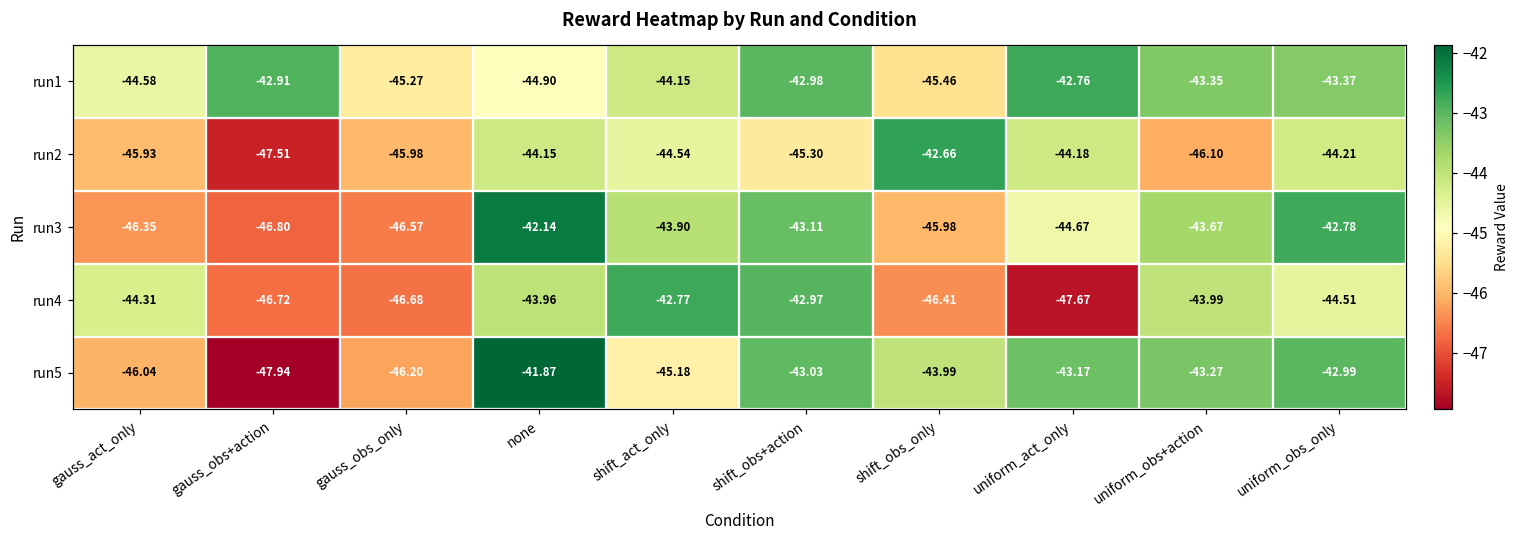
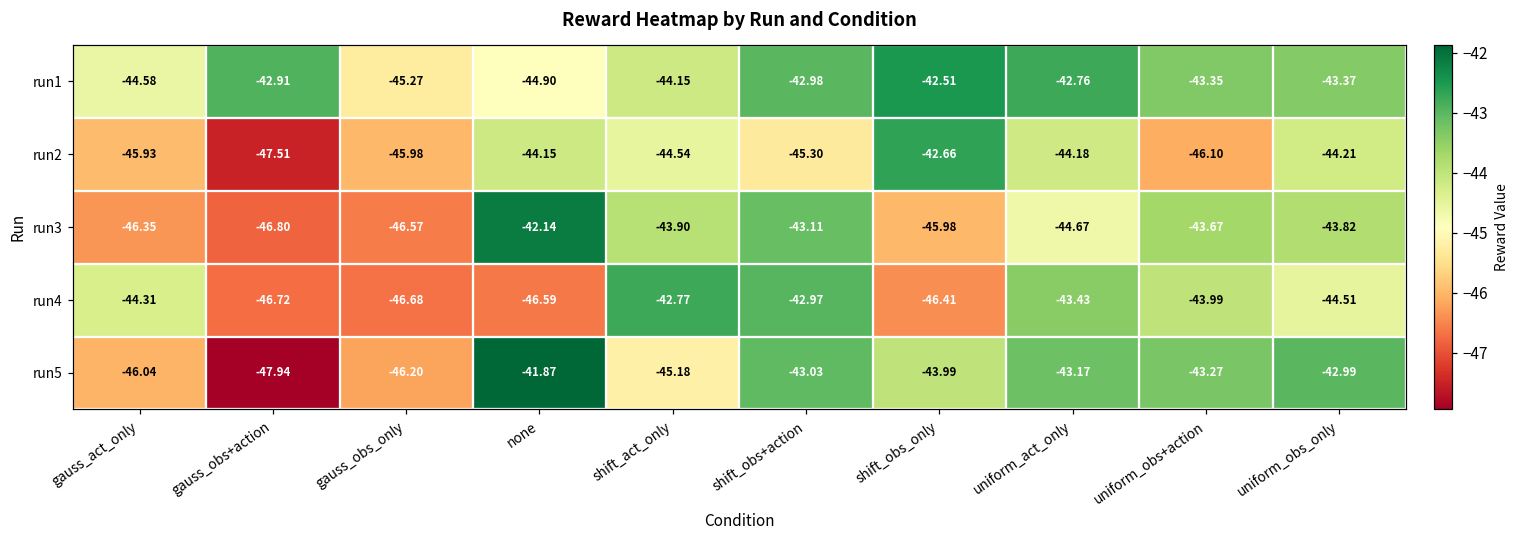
  {
    "run1": {
      "gauss_act_only": -44.58,
      "gauss_obs+action": -42.91,
      "gauss_obs_only": -45.27,
      "none": -44.90,
      "shift_act_only": -44.15,
      "shift_obs+action": -42.98,
-     "shift_obs_only": -45.46,
+     "shift_obs_only": -42.51,
      "uniform_act_only": -42.76,
      "uniform_obs+action": -43.35,
      "uniform_obs_only": -43.37
    },
    "run2": {
      "gauss_act_only": -45.93,
      "gauss_obs+action": -47.51,
      "gauss_obs_only": -45.98,
      "none": -44.15,
      "shift_act_only": -44.54,
      "shift_obs+action": -45.30,
      "shift_obs_only": -42.66,
      "uniform_act_only": -44.18,
      "uniform_obs+action": -46.10,
      "uniform_obs_only": -44.21
    },
    "run3": {
      "gauss_act_only": -46.35,
      "gauss_obs+action": -46.80,
      "gauss_obs_only": -46.57,
      "none": -42.14,
      "shift_act_only": -43.90,
      "shift_obs+action": -43.11,
      "shift_obs_only": -45.98,
      "uniform_act_only": -44.67,
      "uniform_obs+action": -43.67,
-     "uniform_obs_only": -42.78
+     "uniform_obs_only": -43.82
    },
    "run4": {
      "gauss_act_only": -44.31,
      "gauss_obs+action": -46.72,
      "gauss_obs_only": -46.68,
-     "none": -43.96,
+     "none": -46.59,
      "shift_act_only": -42.77,
      "shift_obs+action": -42.97,
      "shift_obs_only": -46.41,
-     "uniform_act_only": -47.67,
+     "uniform_act_only": -43.43,
      "uniform_obs+action": -43.99,
      "uniform_obs_only": -44.51
    },
    "run5": {
      "gauss_act_only": -46.04,
      "gauss_obs+action": -47.94,
      "gauss_obs_only": -46.20,
      "none": -41.87,
      "shift_act_only": -45.18,
      "shift_obs+action": -43.03,
      "shift_obs_only": -43.99,
      "uniform_act_only": -43.17,
      "uniform_obs+action": -43.27,
      "uniform_obs_only": -42.99
    }
  }
